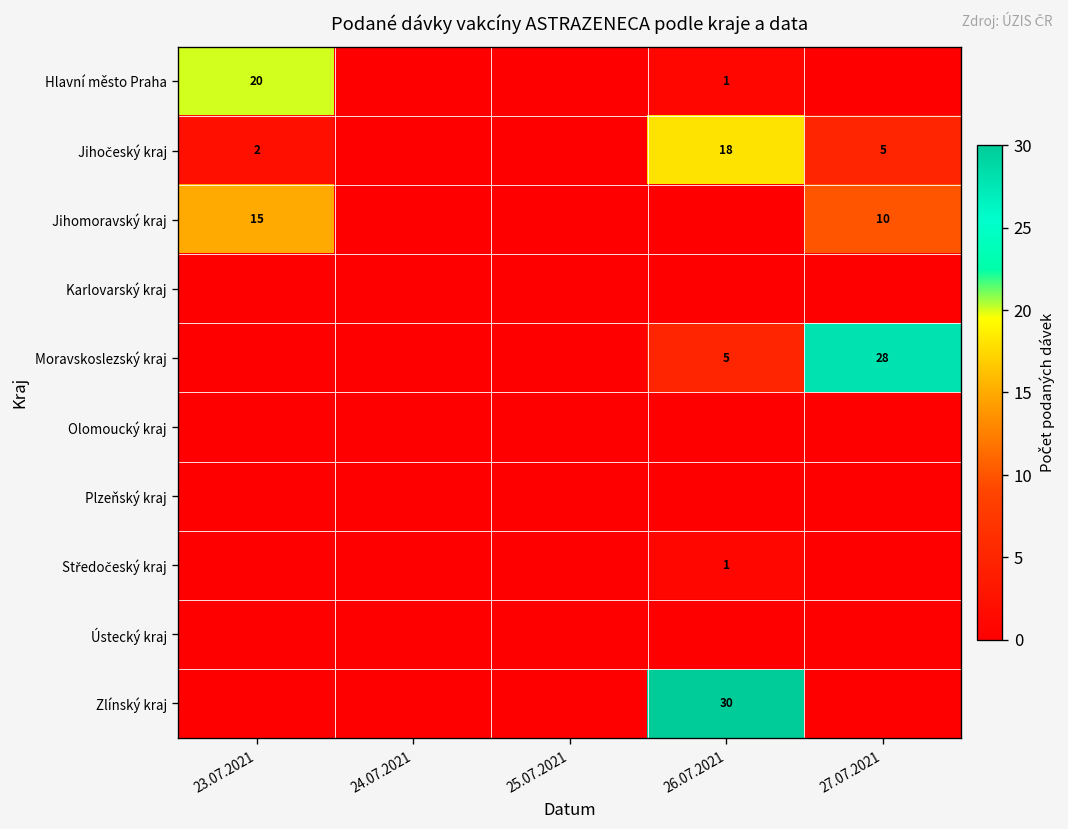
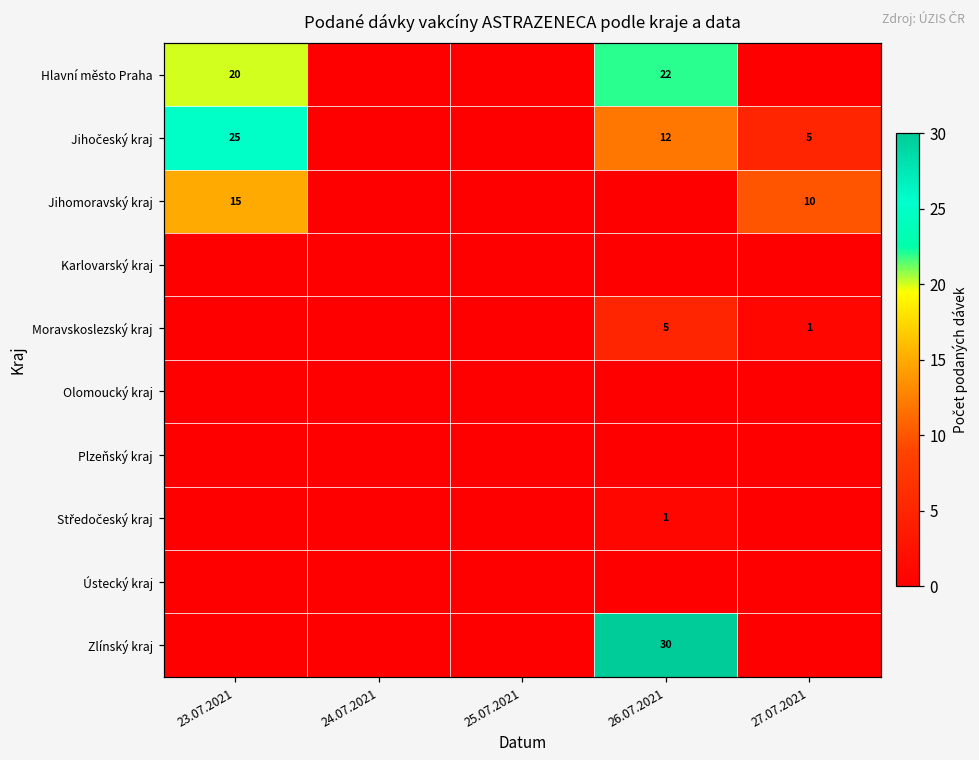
  {
    "Hlavní město Praha": {
      "23.07.2021": 20,
-     "26.07.2021": 1
+     "26.07.2021": 22
    },
    "Jihočeský kraj": {
-     "23.07.2021": 2,
-     "26.07.2021": 18,
+     "23.07.2021": 25,
+     "26.07.2021": 12,
      "27.07.2021": 5
    },
    "Jihomoravský kraj": {
      "23.07.2021": 15,
      "27.07.2021": 10
    },
    "Moravskoslezský kraj": {
      "26.07.2021": 5,
-     "27.07.2021": 28
+     "27.07.2021": 1
    },
    "Středočeský kraj": {
      "26.07.2021": 1
    },
    "Zlínský kraj": {
      "26.07.2021": 30
    }
  }
